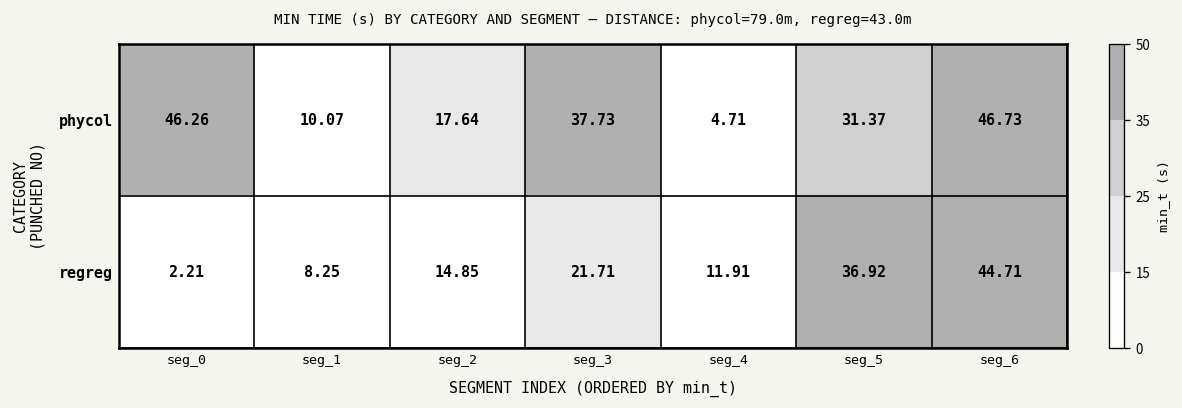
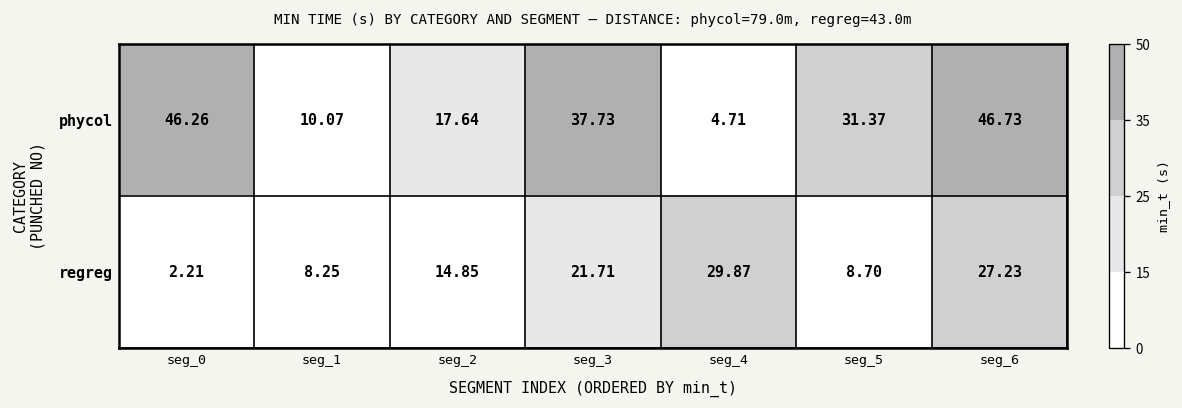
  {
    "phycol": {
      "seg_0": 46.26,
      "seg_1": 10.07,
      "seg_2": 17.64,
      "seg_3": 37.73,
      "seg_4": 4.71,
      "seg_5": 31.37,
      "seg_6": 46.73
    },
    "regreg": {
      "seg_0": 2.21,
      "seg_1": 8.25,
      "seg_2": 14.85,
      "seg_3": 21.71,
-     "seg_4": 11.91,
-     "seg_5": 36.92,
-     "seg_6": 44.71
+     "seg_4": 29.87,
+     "seg_5": 8.70,
+     "seg_6": 27.23
    }
  }
